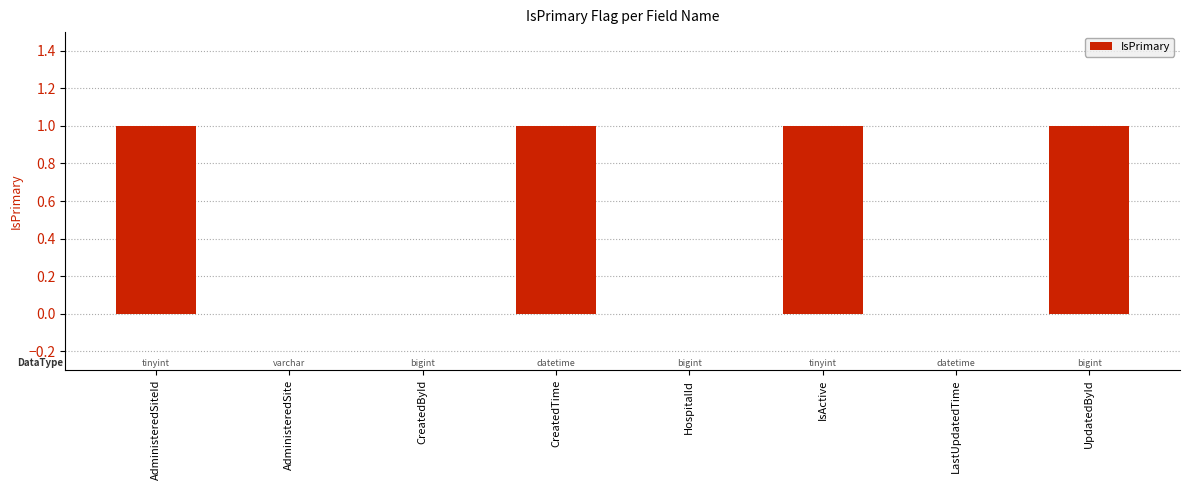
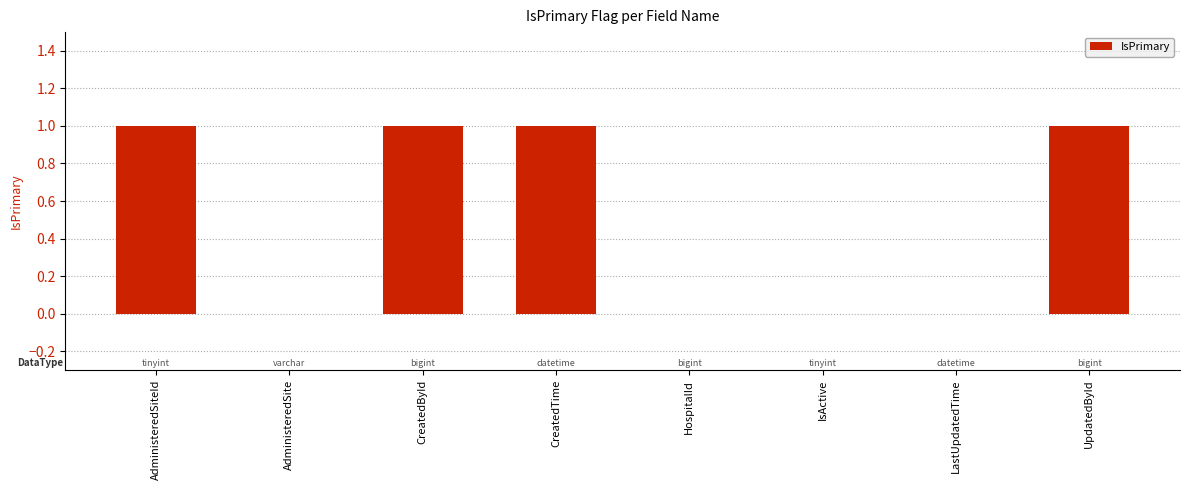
  {
    "AdministeredSiteId": 1,
    "AdministeredSite": 0,
-   "CreatedById": 0,
+   "CreatedById": 1,
    "CreatedTime": 1,
    "HospitalId": 0,
-   "IsActive": 1,
+   "IsActive": 0,
    "LastUpdatedTime": 0,
    "UpdatedById": 1
  }
